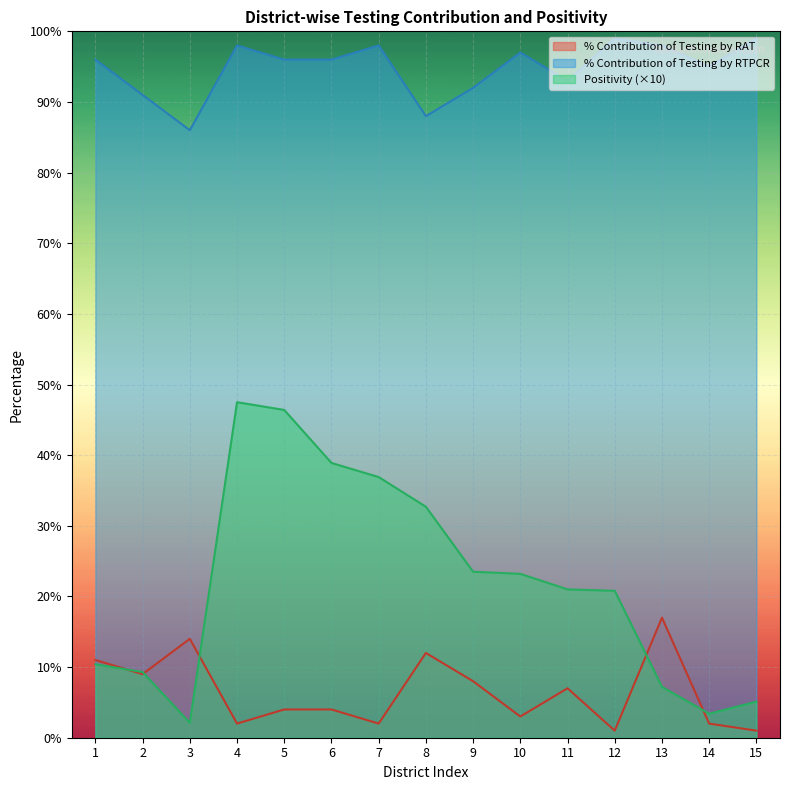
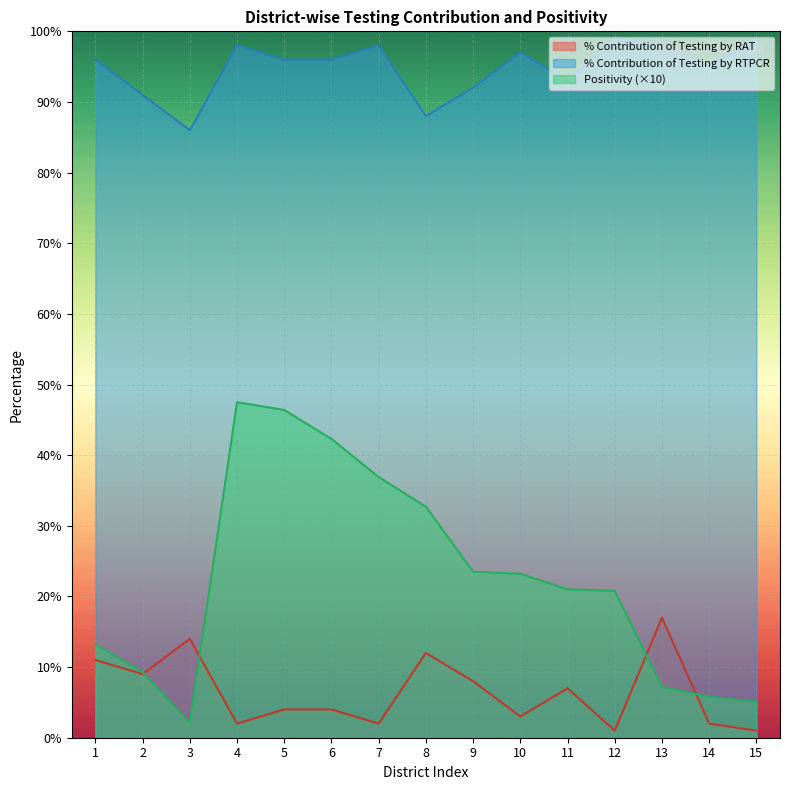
  {
    "% Contribution of Testing by RAT": {
      "1": "11%",
      "3": "14%",
      "4": "2%",
      "5": "4%",
      "6": "4%",
      "7": "2%",
      "8": "12%",
      "9": "8%",
      "10": "3%",
      "11": "7%",
      "12": "1%",
      "13": "17%",
      "14": "2%",
      "15": "1%"
    },
    "% Contribution of Testing by RTPCR": {
      "1": "96%",
      "2": "91%",
      "3": "86%",
      "4": "98%",
      "5": "96%",
      "6": "96%",
      "7": "98%",
      "8": "88%",
      "9": "92%",
      "10": "97%"
    },
    "Positivity (×10)": {
-     "1": "10%",
+     "1": "13%",
      "3": "2%",
      "4": "48%",
      "5": "46%",
-     "6": "39%",
+     "6": "42%",
      "7": "37%",
      "8": "33%",
      "9": "24%",
      "10": "23%",
      "11": "21%",
      "12": "21%",
      "13": "7%",
-     "14": "3%",
+     "14": "6%",
      "15": "5%"
    }
  }
